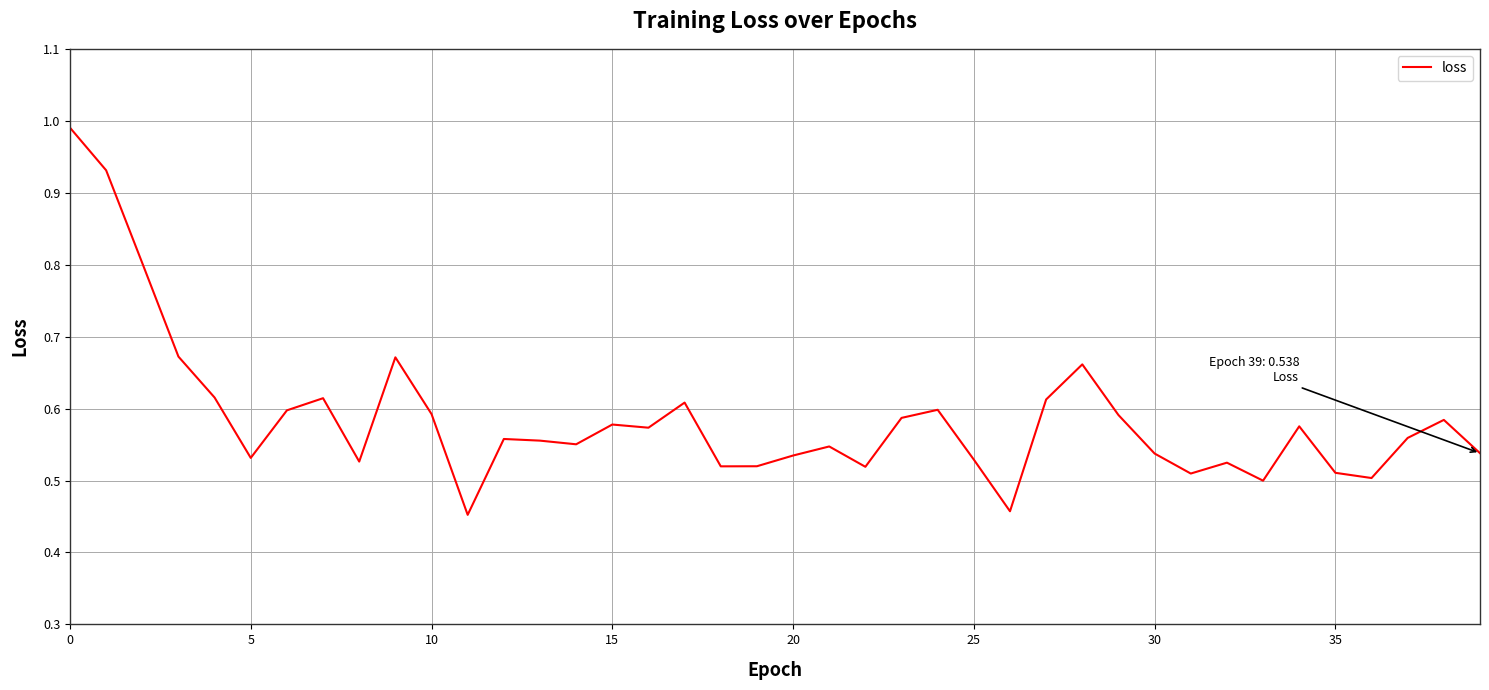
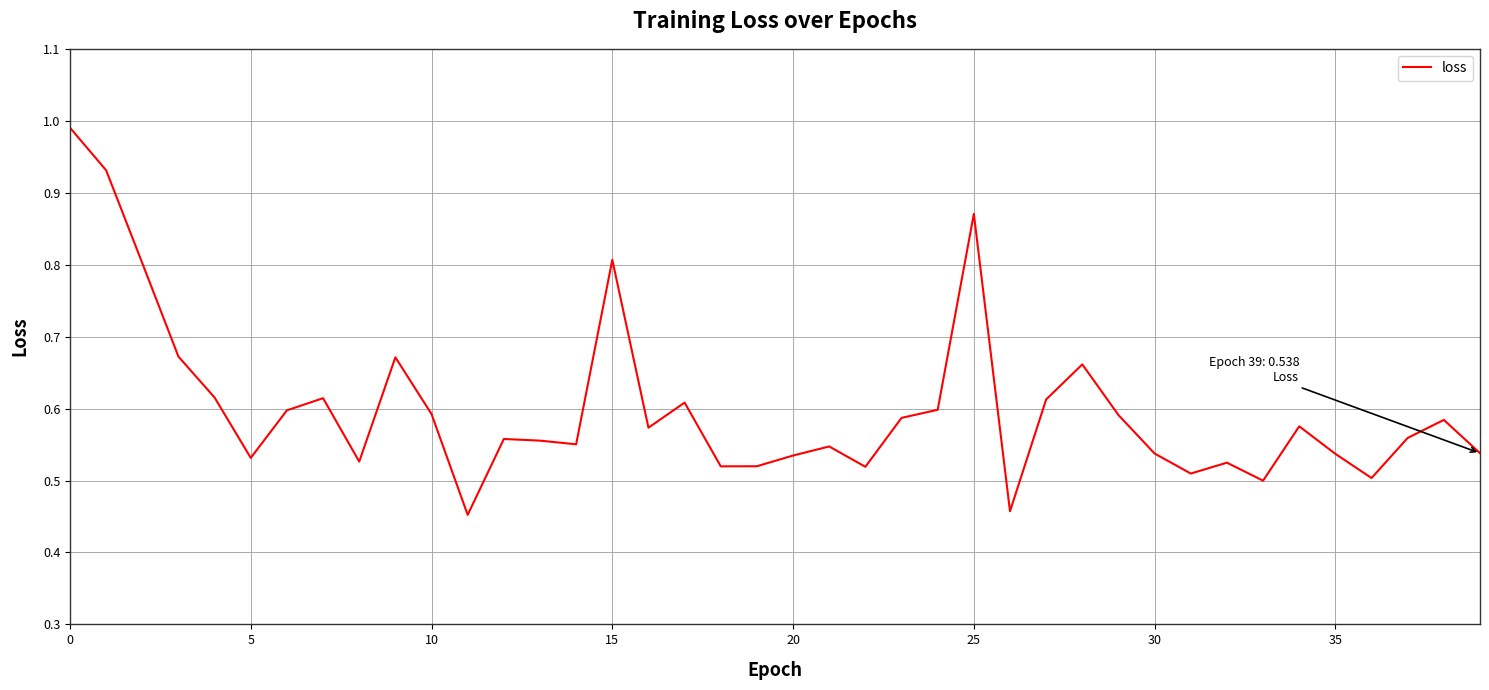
  {
    "0": 0.99,
    "5": 0.53,
    "10": 0.59,
-   "15": 0.58,
+   "15": 0.81,
    "20": 0.53,
-   "25": 0.53,
+   "25": 0.87,
    "30": 0.54,
-   "35": 0.51
+   "35": 0.54
  }
